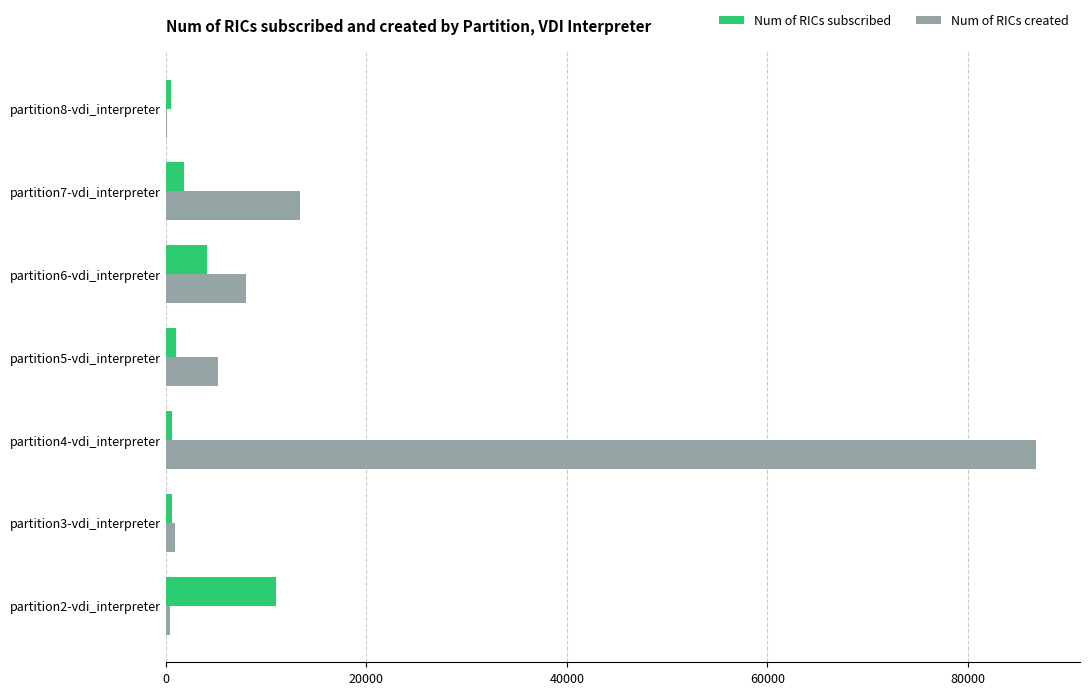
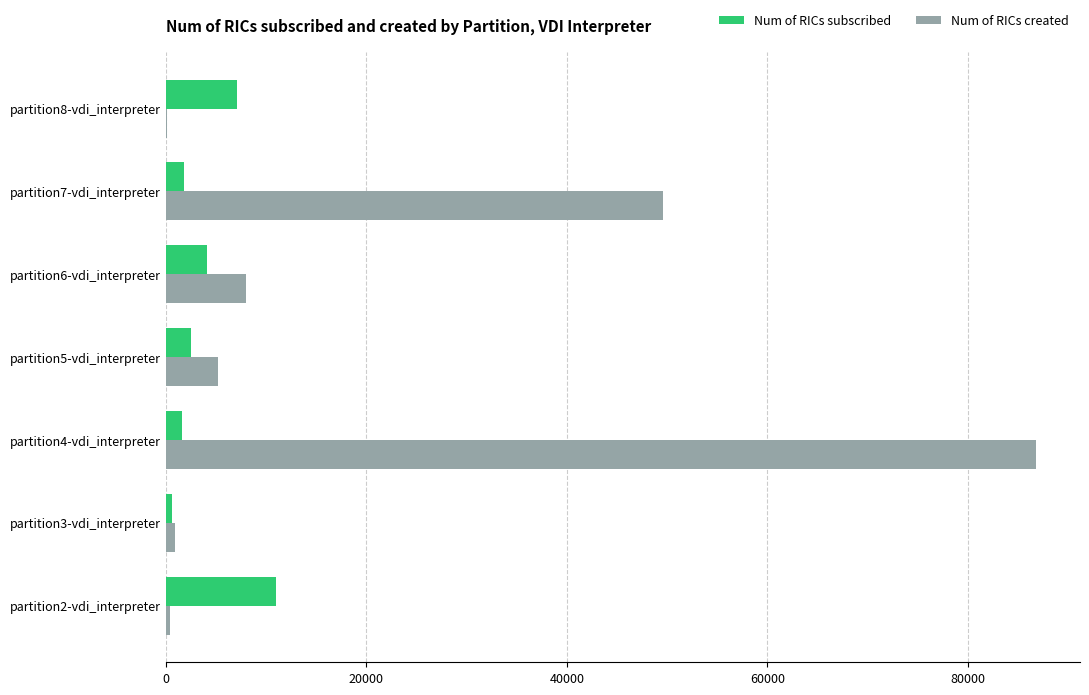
  {
    "Num of RICs subscribed": {
-     "partition8-vdi_interpreter": 600,
+     "partition8-vdi_interpreter": 7100,
      "partition7-vdi_interpreter": 1800,
      "partition6-vdi_interpreter": 4100,
-     "partition5-vdi_interpreter": 1000,
-     "partition4-vdi_interpreter": 600,
+     "partition5-vdi_interpreter": 2500,
+     "partition4-vdi_interpreter": 1700,
      "partition3-vdi_interpreter": 600,
      "partition2-vdi_interpreter": 11000
    },
    "Num of RICs created": {
-     "partition7-vdi_interpreter": 13400,
+     "partition7-vdi_interpreter": 49600,
      "partition6-vdi_interpreter": 8000,
      "partition5-vdi_interpreter": 5200,
      "partition4-vdi_interpreter": 86800,
      "partition3-vdi_interpreter": 900,
      "partition2-vdi_interpreter": 400
    }
  }
